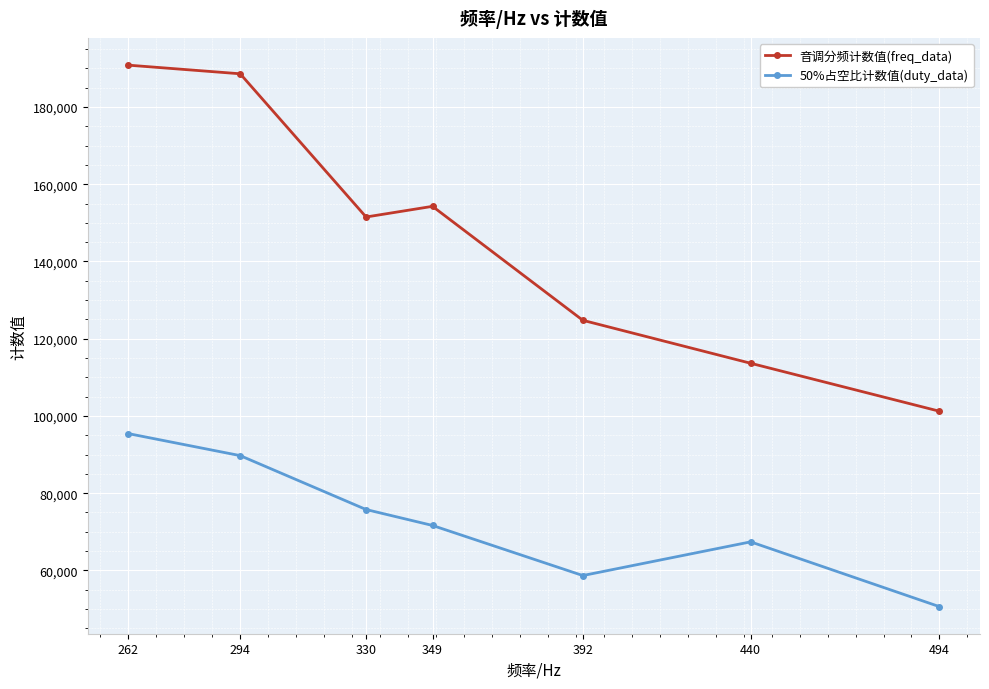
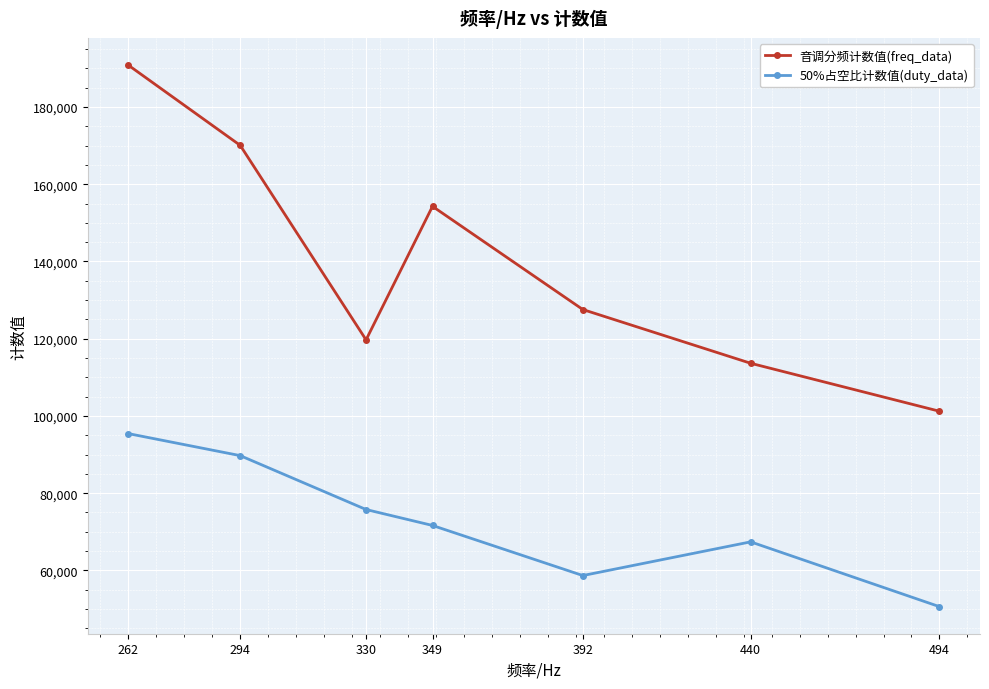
  {
    "音调分频计数值(freq_data)": {
      "262": "191,000",
-     "294": "189,000",
-     "330": "152,000",
+     "294": "170,000",
+     "330": "120,000",
      "349": "154,000",
-     "392": "125,000",
+     "392": "128,000",
      "440": "114,000",
      "494": "101,000"
    },
    "50%占空比计数值(duty_data)": {
      "262": "95,000",
      "294": "90,000",
      "330": "76,000",
      "349": "72,000",
      "392": "59,000",
      "440": "67,000",
      "494": "51,000"
    }
  }
